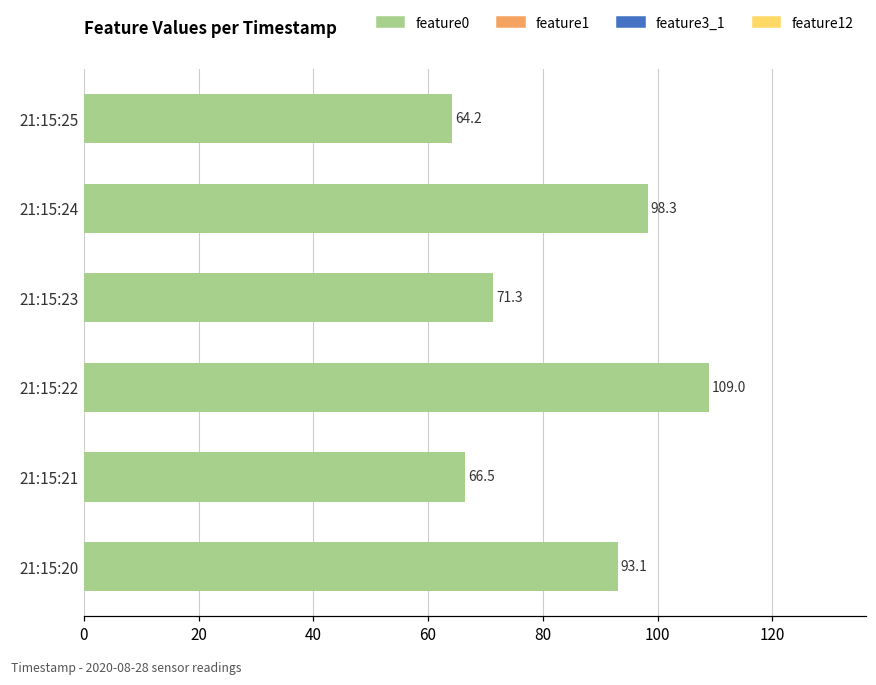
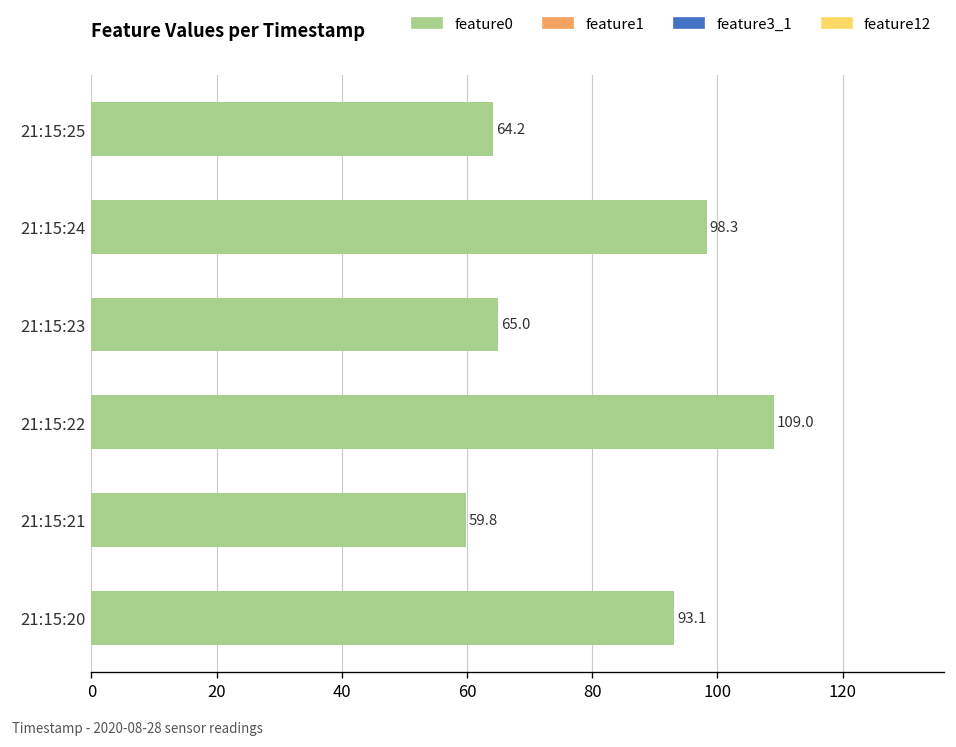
  {
    "feature0": {
      "21:15:25": 64.2,
      "21:15:24": 98.3,
-     "21:15:23": 71.3,
+     "21:15:23": 65.0,
      "21:15:22": 109.0,
-     "21:15:21": 66.5,
+     "21:15:21": 59.8,
      "21:15:20": 93.1
    },
    "feature3_1": {
      "21:15:20": 0
    }
  }
